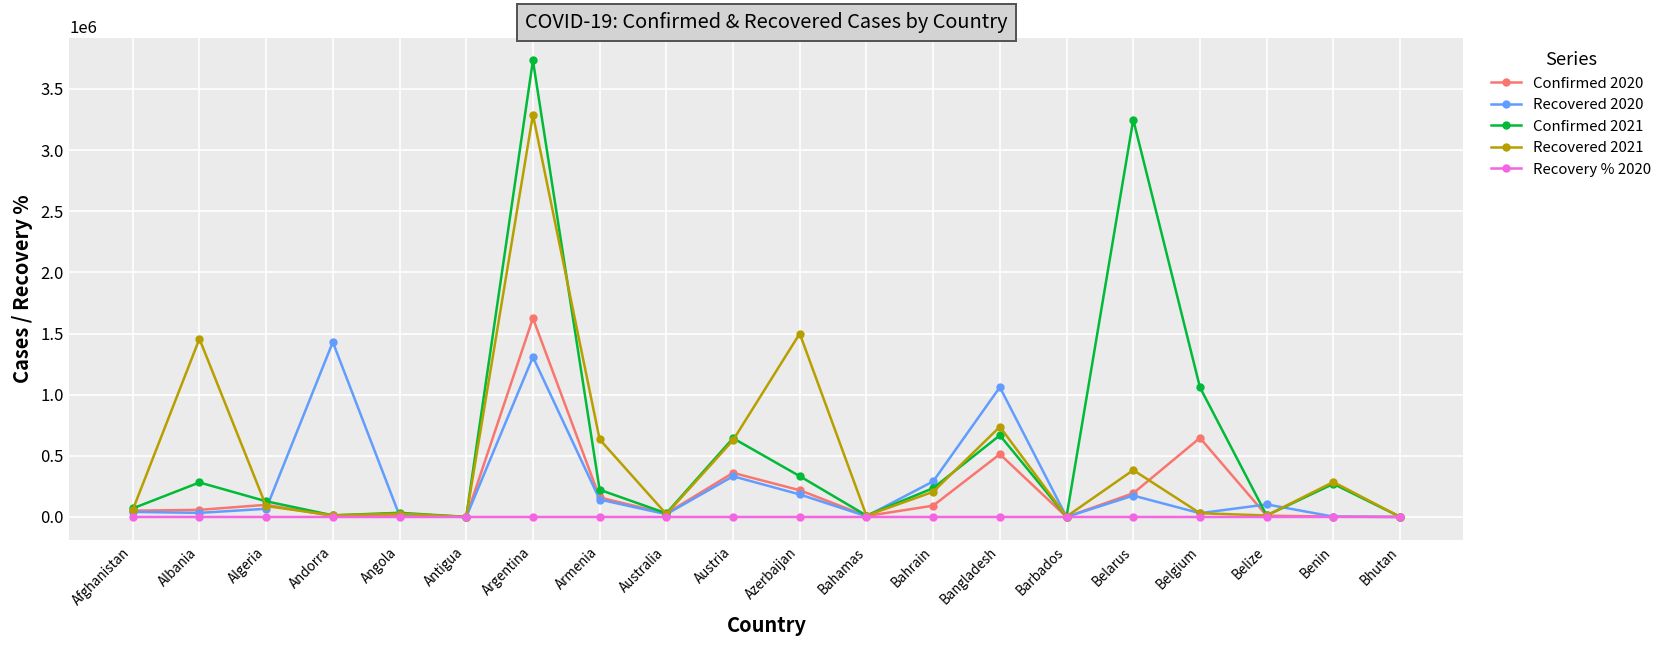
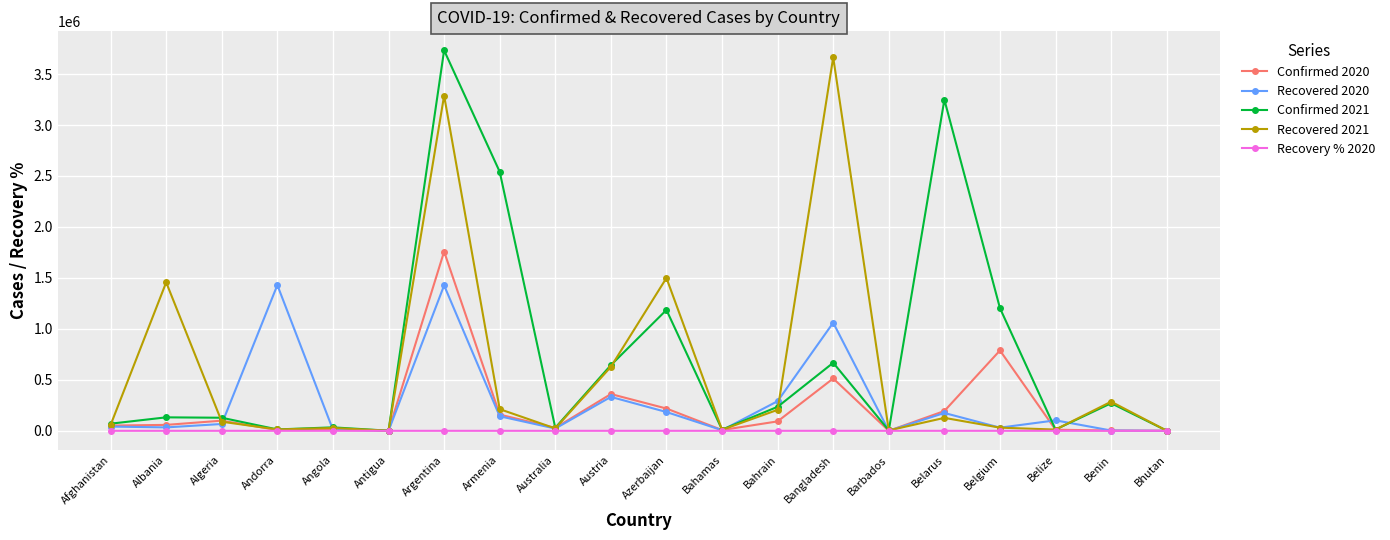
  {
    "Confirmed 2020": {
-     "Argentina": 1630000,
+     "Argentina": 1760000,
      "Austria": 360000,
      "Azerbaijan": 220000,
      "Bahrain": 90000,
      "Bangladesh": 510000,
-     "Belgium": 650000
+     "Belgium": 790000
    },
    "Recovered 2020": {
      "Andorra": 1430000,
-     "Argentina": 1310000,
+     "Argentina": 1430000,
      "Austria": 330000,
      "Azerbaijan": 180000,
      "Bahrain": 290000,
      "Bangladesh": 1060000,
      "Belize": 100000
    },
    "Confirmed 2021": {
-     "Albania": 280000,
+     "Albania": 130000,
      "Algeria": 130000,
      "Argentina": 3730000,
-     "Armenia": 220000,
-     "Azerbaijan": 330000,
+     "Armenia": 2540000,
+     "Azerbaijan": 1190000,
      "Bahrain": 240000,
      "Bangladesh": 670000,
      "Belarus": 3250000,
-     "Belgium": 1060000
+     "Belgium": 1200000
    },
    "Recovered 2021": {
      "Albania": 1460000,
      "Argentina": 3290000,
-     "Armenia": 630000,
+     "Armenia": 210000,
      "Azerbaijan": 1500000,
      "Bahrain": 210000,
-     "Bangladesh": 740000,
-     "Belarus": 380000
+     "Bangladesh": 3660000,
+     "Belarus": 130000
    },
    "Recovery % 2020": {
      "Afghanistan": 0,
      "Albania": 0,
      "Algeria": 0,
      "Argentina": 0,
      "Armenia": 0,
      "Austria": 0,
      "Azerbaijan": 0,
      "Bahrain": 0,
      "Bangladesh": 0,
      "Belarus": 0,
      "Belgium": 0
    }
  }
